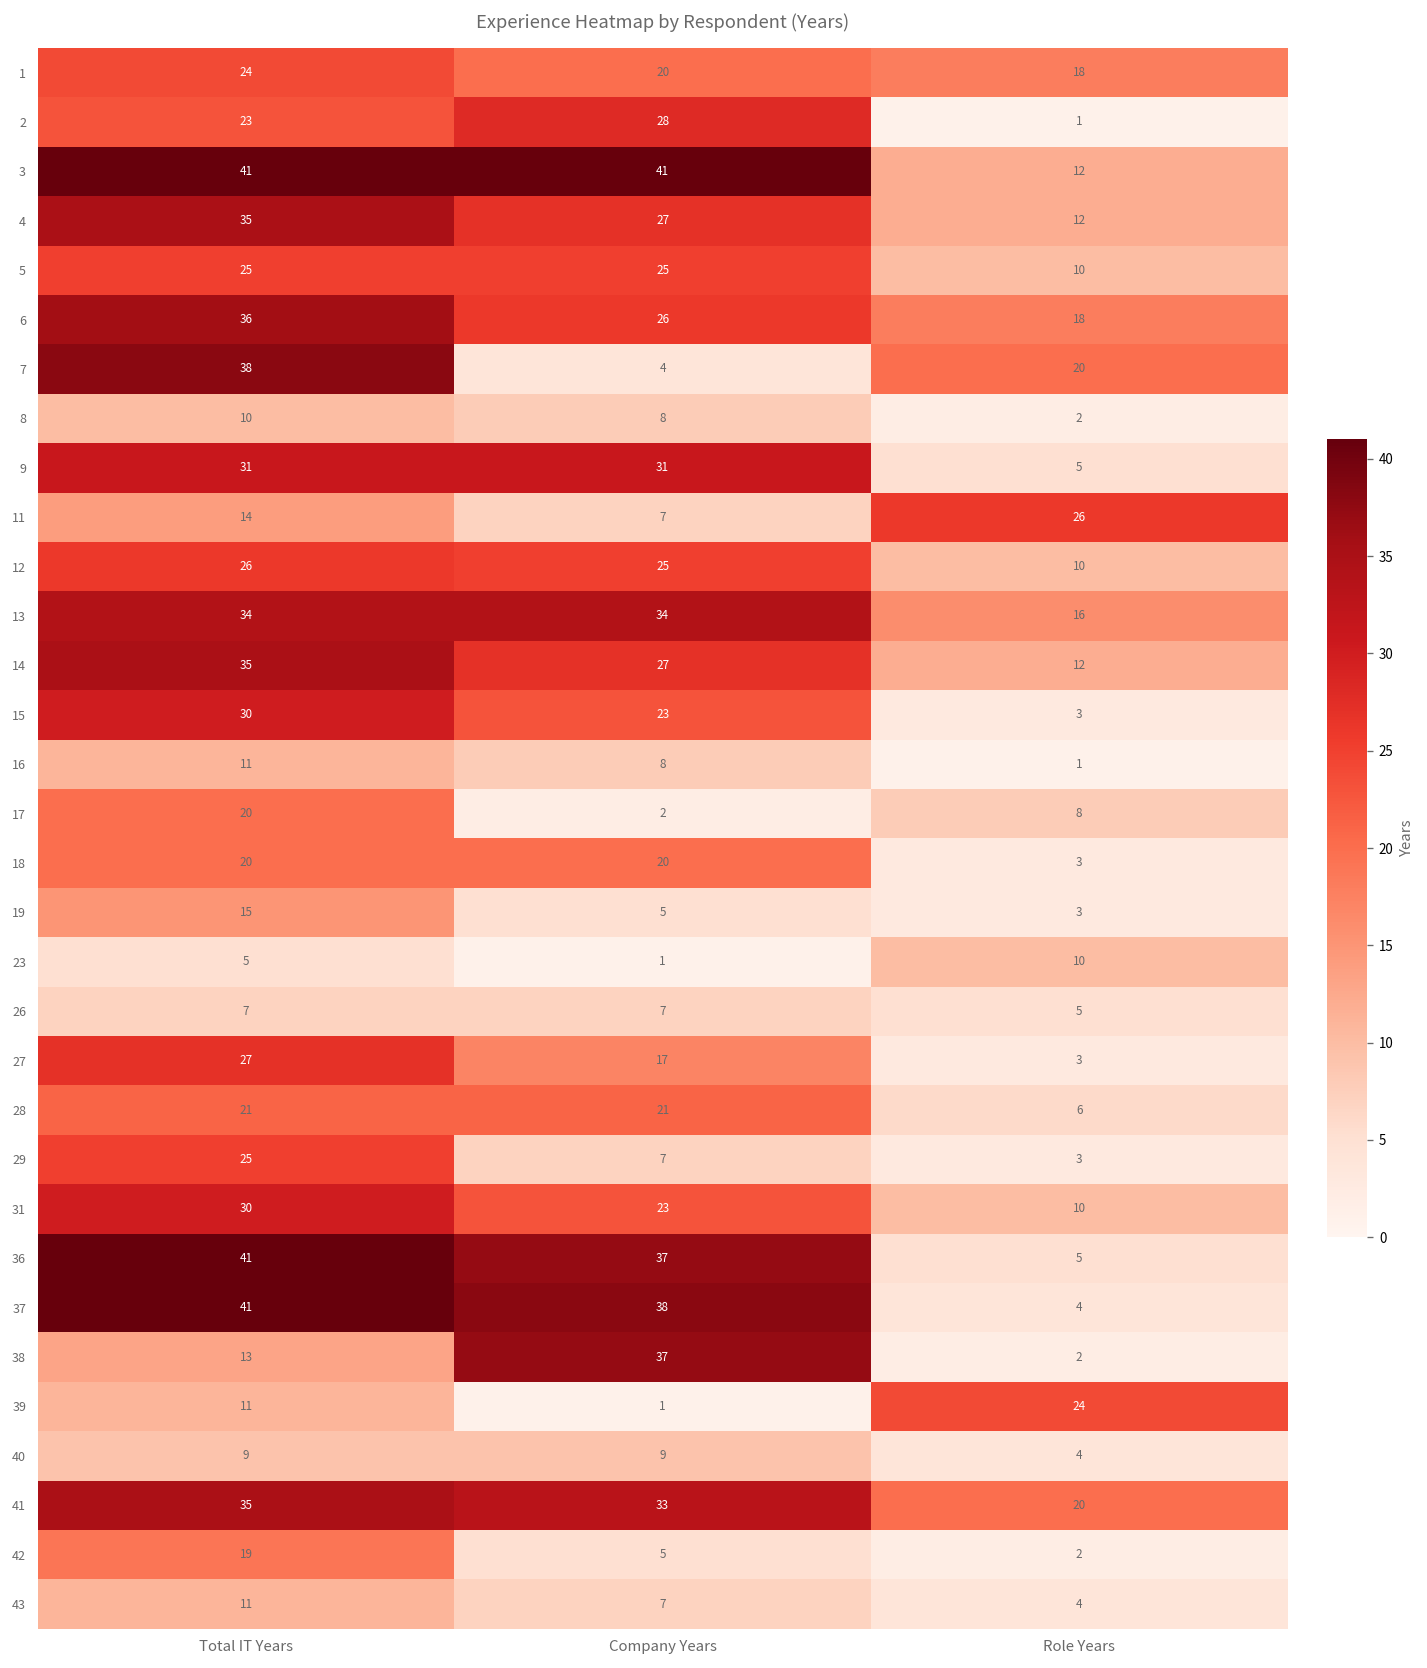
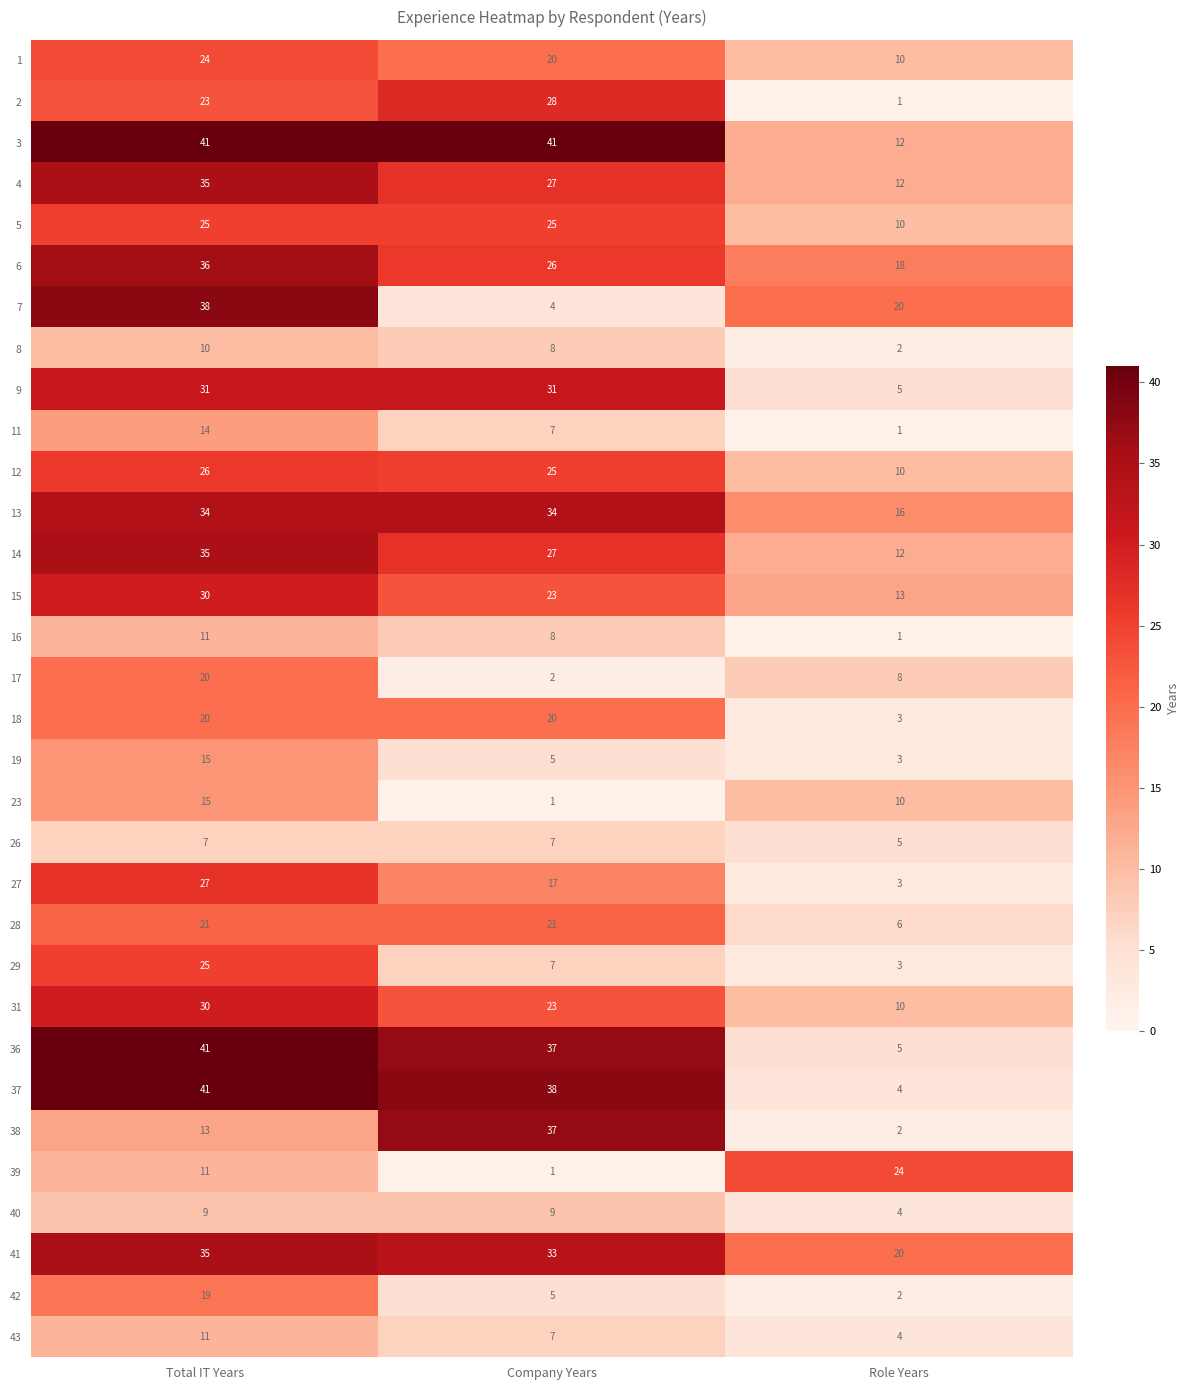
  {
    "1": {
      "Total IT Years": 24,
      "Company Years": 20,
-     "Role Years": 18
+     "Role Years": 10
    },
    "2": {
      "Total IT Years": 23,
      "Company Years": 28,
      "Role Years": 1
    },
    "3": {
      "Total IT Years": 41,
      "Company Years": 41,
      "Role Years": 12
    },
    "4": {
      "Total IT Years": 35,
      "Company Years": 27,
      "Role Years": 12
    },
    "5": {
      "Total IT Years": 25,
      "Company Years": 25,
      "Role Years": 10
    },
    "6": {
      "Total IT Years": 36,
      "Company Years": 26,
      "Role Years": 18
    },
    "7": {
      "Total IT Years": 38,
      "Company Years": 4,
      "Role Years": 20
    },
    "8": {
      "Total IT Years": 10,
      "Company Years": 8,
      "Role Years": 2
    },
    "9": {
      "Total IT Years": 31,
      "Company Years": 31,
      "Role Years": 5
    },
    "11": {
      "Total IT Years": 14,
      "Company Years": 7,
-     "Role Years": 26
+     "Role Years": 1
    },
    "12": {
      "Total IT Years": 26,
      "Company Years": 25,
      "Role Years": 10
    },
    "13": {
      "Total IT Years": 34,
      "Company Years": 34,
      "Role Years": 16
    },
    "14": {
      "Total IT Years": 35,
      "Company Years": 27,
      "Role Years": 12
    },
    "15": {
      "Total IT Years": 30,
      "Company Years": 23,
-     "Role Years": 3
+     "Role Years": 13
    },
    "16": {
      "Total IT Years": 11,
      "Company Years": 8,
      "Role Years": 1
    },
    "17": {
      "Total IT Years": 20,
      "Company Years": 2,
      "Role Years": 8
    },
    "18": {
      "Total IT Years": 20,
      "Company Years": 20,
      "Role Years": 3
    },
    "19": {
      "Total IT Years": 15,
      "Company Years": 5,
      "Role Years": 3
    },
    "23": {
-     "Total IT Years": 5,
+     "Total IT Years": 15,
      "Company Years": 1,
      "Role Years": 10
    },
    "26": {
      "Total IT Years": 7,
      "Company Years": 7,
      "Role Years": 5
    },
    "27": {
      "Total IT Years": 27,
      "Company Years": 17,
      "Role Years": 3
    },
    "28": {
      "Total IT Years": 21,
      "Company Years": 21,
      "Role Years": 6
    },
    "29": {
      "Total IT Years": 25,
      "Company Years": 7,
      "Role Years": 3
    },
    "31": {
      "Total IT Years": 30,
      "Company Years": 23,
      "Role Years": 10
    },
    "36": {
      "Total IT Years": 41,
      "Company Years": 37,
      "Role Years": 5
    },
    "37": {
      "Total IT Years": 41,
      "Company Years": 38,
      "Role Years": 4
    },
    "38": {
      "Total IT Years": 13,
      "Company Years": 37,
      "Role Years": 2
    },
    "39": {
      "Total IT Years": 11,
      "Company Years": 1,
      "Role Years": 24
    },
    "40": {
      "Total IT Years": 9,
      "Company Years": 9,
      "Role Years": 4
    },
    "41": {
      "Total IT Years": 35,
      "Company Years": 33,
      "Role Years": 20
    },
    "42": {
      "Total IT Years": 19,
      "Company Years": 5,
      "Role Years": 2
    },
    "43": {
      "Total IT Years": 11,
      "Company Years": 7,
      "Role Years": 4
    }
  }
